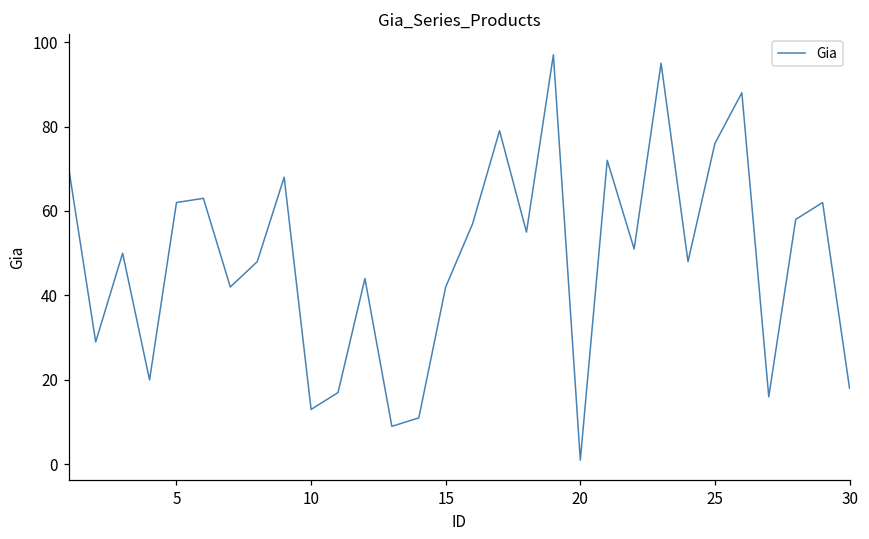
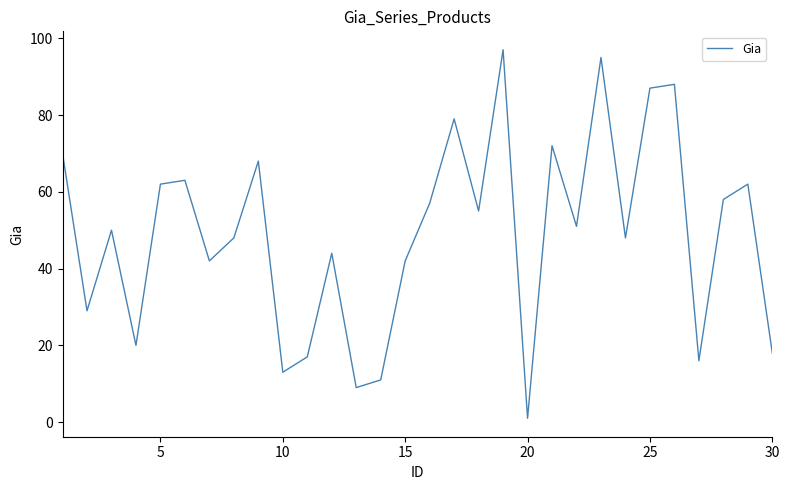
  {
    "5": 62,
    "10": 13,
    "15": 42,
    "20": 1,
-   "25": 76,
+   "25": 87,
    "30": 18
  }
